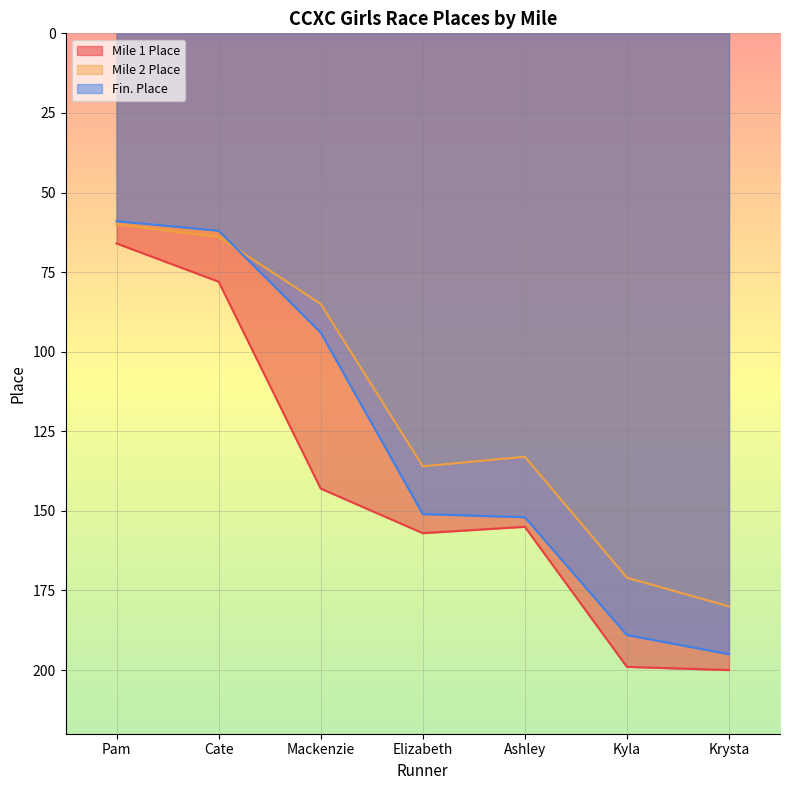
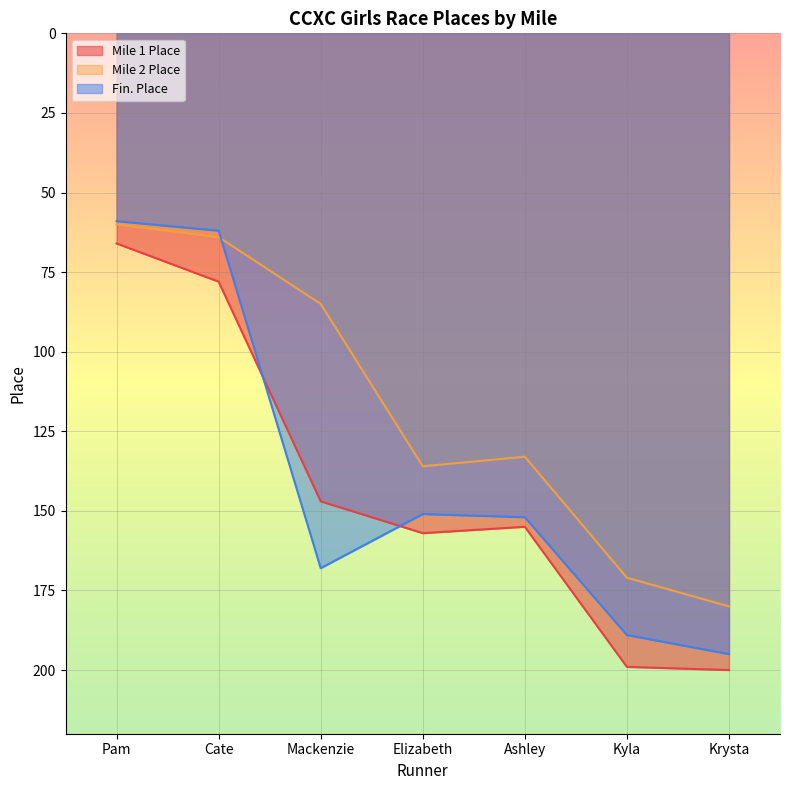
  {
    "Mile 1 Place": {
      "Pam": 66,
      "Cate": 78,
-     "Mackenzie": 143,
+     "Mackenzie": 147,
      "Elizabeth": 157,
      "Ashley": 155,
      "Kyla": 199,
      "Krysta": 200
    },
    "Mile 2 Place": {
      "Pam": 60,
      "Cate": 64,
      "Mackenzie": 85,
      "Elizabeth": 136,
      "Ashley": 133,
      "Kyla": 171,
      "Krysta": 180
    },
    "Fin. Place": {
      "Pam": 59,
      "Cate": 62,
-     "Mackenzie": 94,
+     "Mackenzie": 168,
      "Elizabeth": 151,
      "Ashley": 152,
      "Kyla": 189,
      "Krysta": 195
    }
  }
